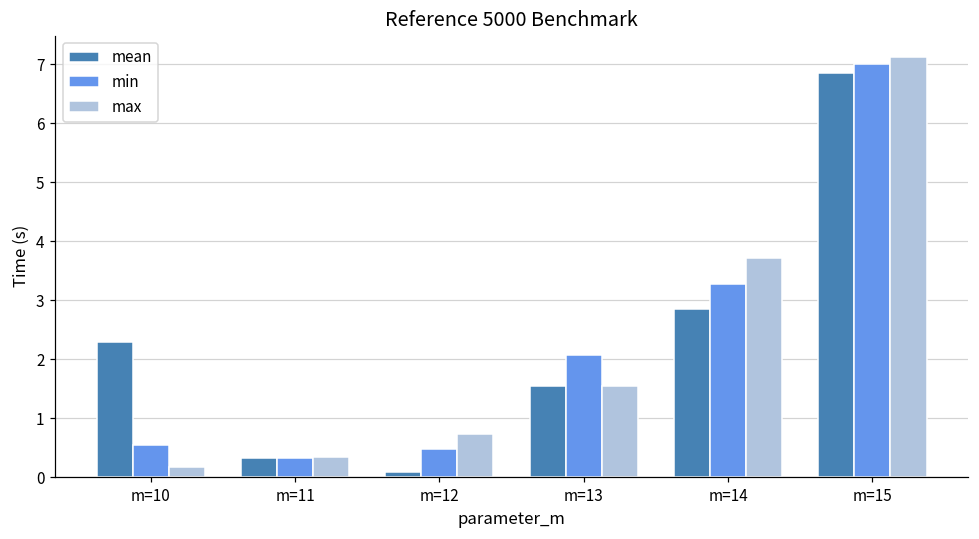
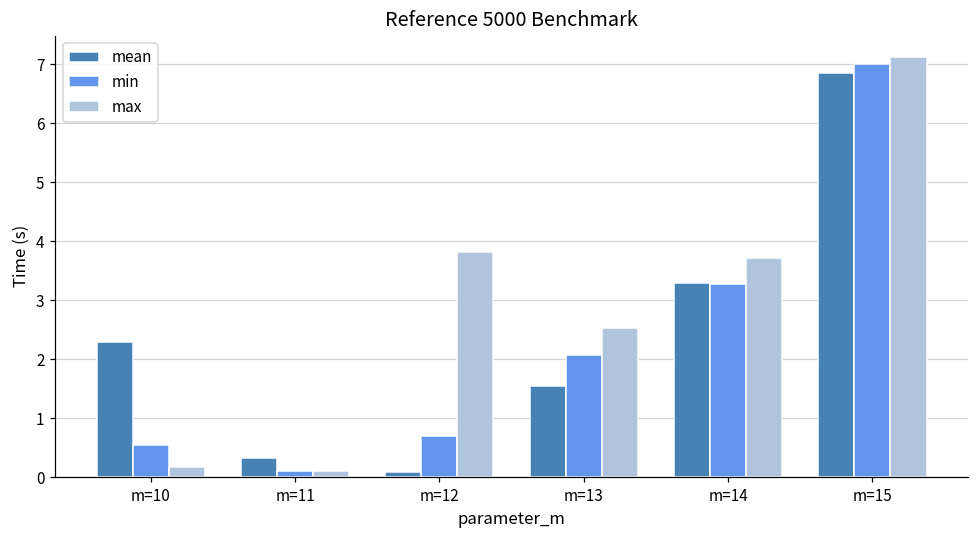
  {
    "mean": {
      "m=10": 2.3,
      "m=11": 0.3,
      "m=12": 0.1,
      "m=13": 1.5,
-     "m=14": 2.9,
+     "m=14": 3.3,
      "m=15": 6.9
    },
    "min": {
      "m=10": 0.6,
-     "m=11": 0.3,
-     "m=12": 0.5,
+     "m=11": 0.1,
+     "m=12": 0.7,
      "m=13": 2.1,
      "m=14": 3.3,
      "m=15": 7.0
    },
    "max": {
      "m=10": 0.2,
-     "m=11": 0.3,
-     "m=12": 0.7,
-     "m=13": 1.6,
+     "m=11": 0.1,
+     "m=12": 3.8,
+     "m=13": 2.5,
      "m=14": 3.7,
      "m=15": 7.1
    }
  }
